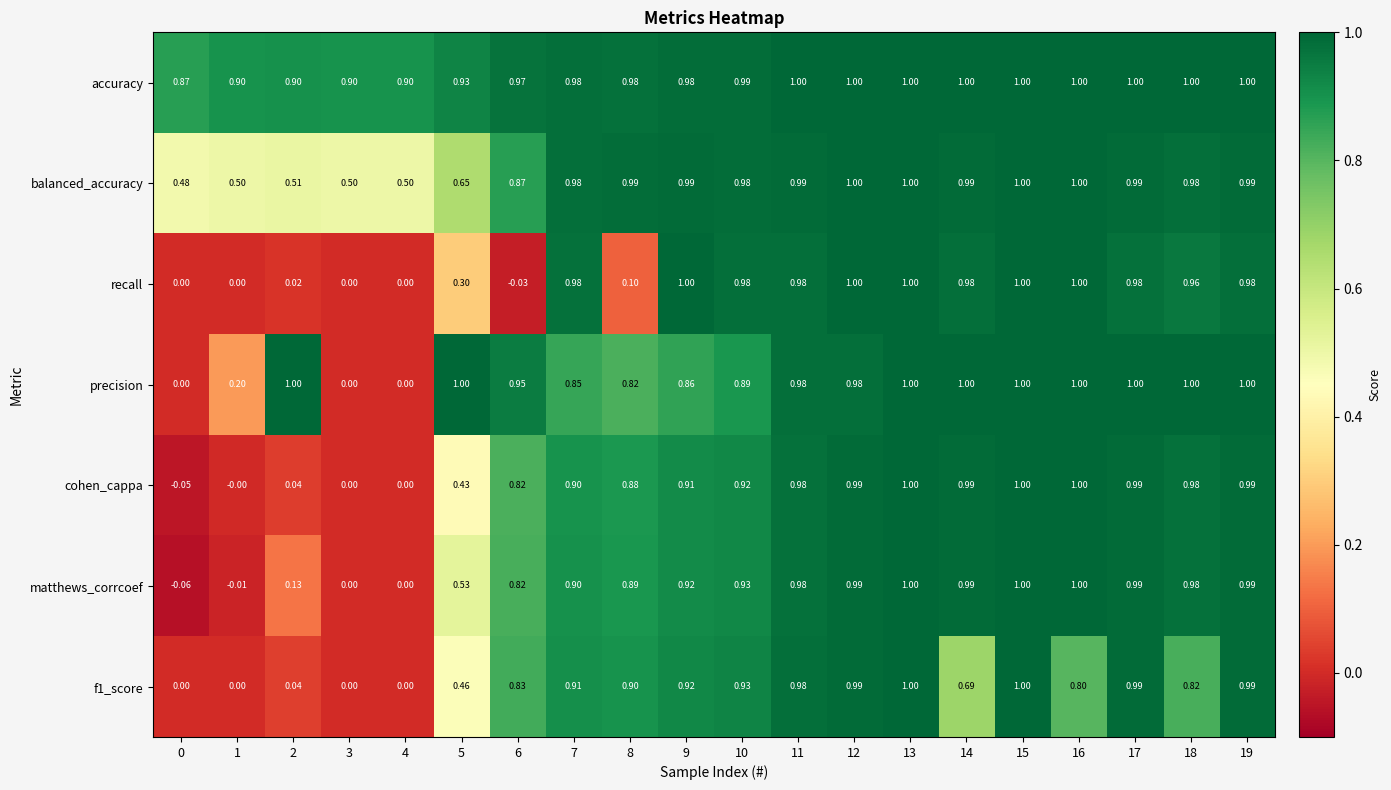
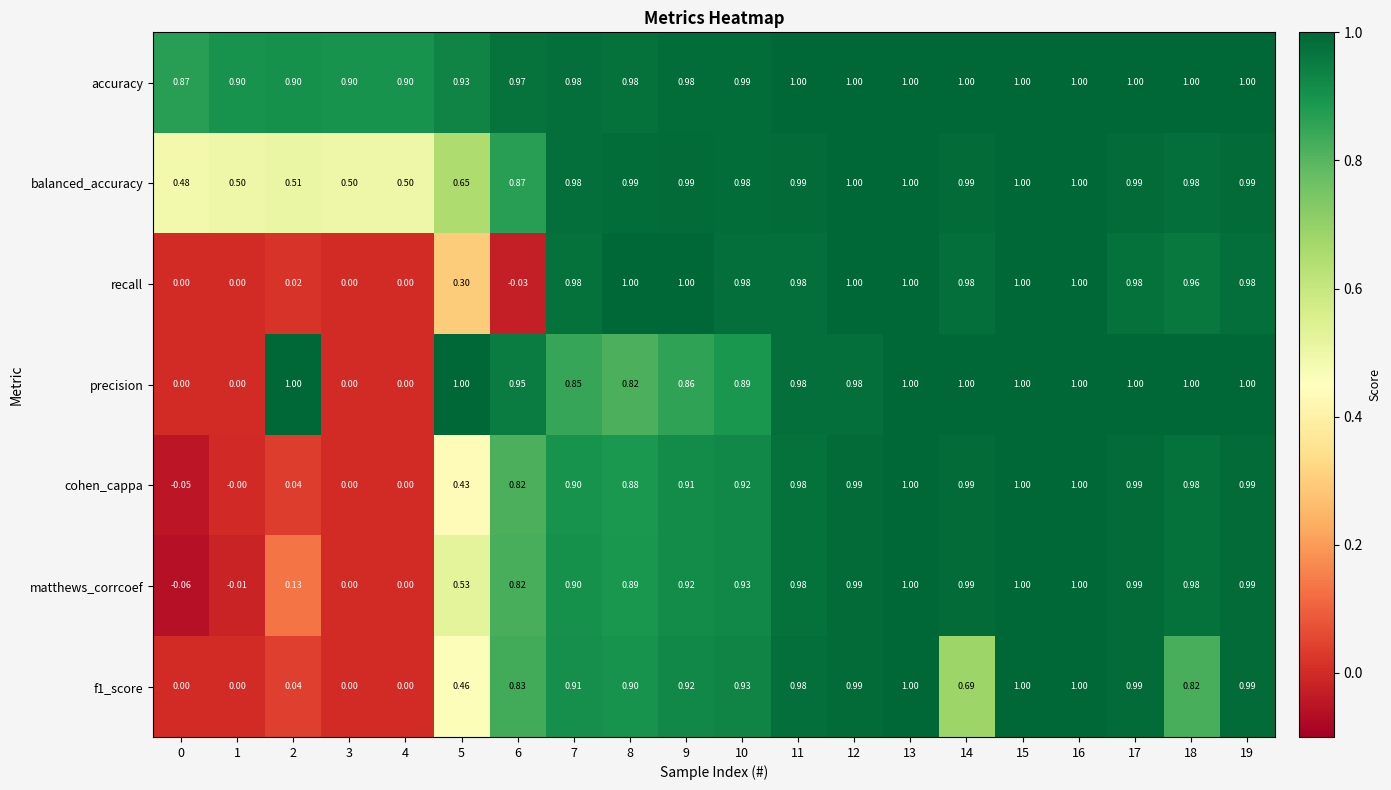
  {
    "accuracy": {
      "0": 0.87,
      "1": 0.90,
      "2": 0.90,
      "3": 0.90,
      "4": 0.90,
      "5": 0.93,
      "6": 0.97,
      "7": 0.98,
      "8": 0.98,
      "9": 0.98,
      "10": 0.99,
      "11": 1.00,
      "12": 1.00,
      "13": 1.00,
      "14": 1.00,
      "15": 1.00,
      "16": 1.00,
      "17": 1.00,
      "18": 1.00,
      "19": 1.00
    },
    "balanced_accuracy": {
      "0": 0.48,
      "1": 0.50,
      "2": 0.51,
      "3": 0.50,
      "4": 0.50,
      "5": 0.65,
      "6": 0.87,
      "7": 0.98,
      "8": 0.99,
      "9": 0.99,
      "10": 0.98,
      "11": 0.99,
      "12": 1.00,
      "13": 1.00,
      "14": 0.99,
      "15": 1.00,
      "16": 1.00,
      "17": 0.99,
      "18": 0.98,
      "19": 0.99
    },
    "recall": {
      "0": 0.00,
      "1": 0.00,
      "2": 0.02,
      "3": 0.00,
      "4": 0.00,
      "5": 0.30,
      "6": -0.03,
      "7": 0.98,
-     "8": 0.10,
+     "8": 1.00,
      "9": 1.00,
      "10": 0.98,
      "11": 0.98,
      "12": 1.00,
      "13": 1.00,
      "14": 0.98,
      "15": 1.00,
      "16": 1.00,
      "17": 0.98,
      "18": 0.96,
      "19": 0.98
    },
    "precision": {
      "0": 0.00,
-     "1": 0.20,
+     "1": 0.00,
      "2": 1.00,
      "3": 0.00,
      "4": 0.00,
      "5": 1.00,
      "6": 0.95,
      "7": 0.85,
      "8": 0.82,
      "9": 0.86,
      "10": 0.89,
      "11": 0.98,
      "12": 0.98,
      "13": 1.00,
      "14": 1.00,
      "15": 1.00,
      "16": 1.00,
      "17": 1.00,
      "18": 1.00,
      "19": 1.00
    },
    "cohen_cappa": {
      "0": -0.05,
      "1": -0.00,
      "2": 0.04,
      "3": 0.00,
      "4": 0.00,
      "5": 0.43,
      "6": 0.82,
      "7": 0.90,
      "8": 0.88,
      "9": 0.91,
      "10": 0.92,
      "11": 0.98,
      "12": 0.99,
      "13": 1.00,
      "14": 0.99,
      "15": 1.00,
      "16": 1.00,
      "17": 0.99,
      "18": 0.98,
      "19": 0.99
    },
    "matthews_corrcoef": {
      "0": -0.06,
      "1": -0.01,
      "2": 0.13,
      "3": 0.00,
      "4": 0.00,
      "5": 0.53,
      "6": 0.82,
      "7": 0.90,
      "8": 0.89,
      "9": 0.92,
      "10": 0.93,
      "11": 0.98,
      "12": 0.99,
      "13": 1.00,
      "14": 0.99,
      "15": 1.00,
      "16": 1.00,
      "17": 0.99,
      "18": 0.98,
      "19": 0.99
    },
    "f1_score": {
      "0": 0.00,
      "1": 0.00,
      "2": 0.04,
      "3": 0.00,
      "4": 0.00,
      "5": 0.46,
      "6": 0.83,
      "7": 0.91,
      "8": 0.90,
      "9": 0.92,
      "10": 0.93,
      "11": 0.98,
      "12": 0.99,
      "13": 1.00,
      "14": 0.69,
      "15": 1.00,
-     "16": 0.80,
+     "16": 1.00,
      "17": 0.99,
      "18": 0.82,
      "19": 0.99
    }
  }
